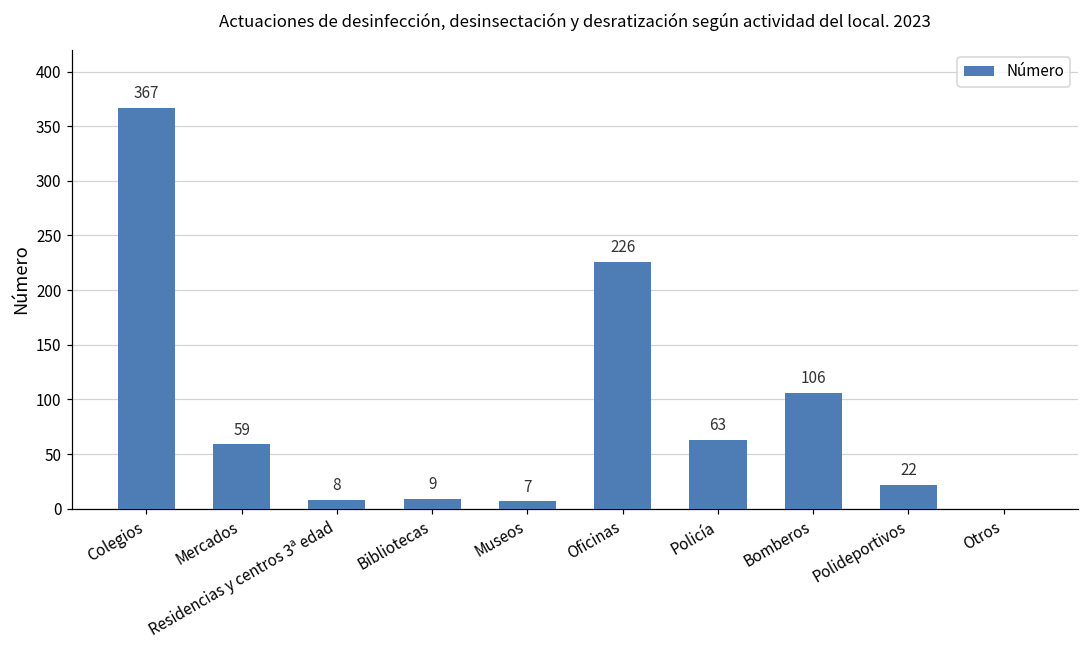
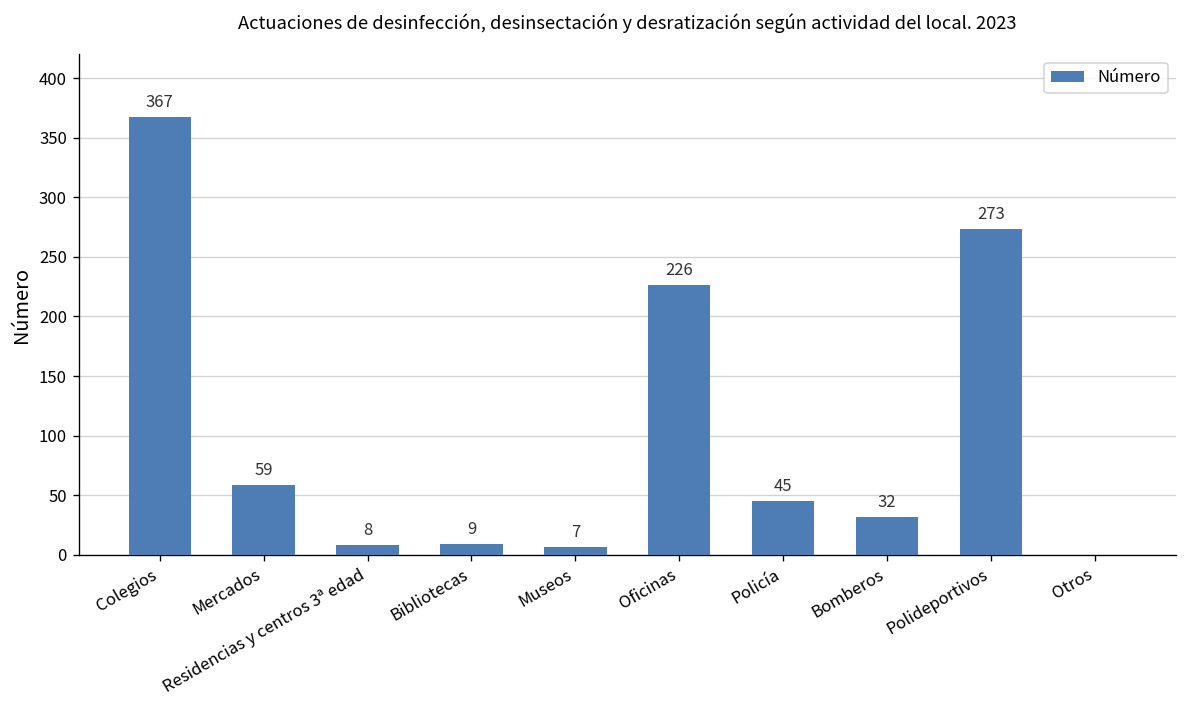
  {
    "Colegios": 367,
    "Mercados": 59,
    "Residencias y centros 3ª edad": 8,
    "Bibliotecas": 9,
    "Museos": 7,
    "Oficinas": 226,
-   "Policía": 63,
-   "Bomberos": 106,
-   "Polideportivos": 22
+   "Policía": 45,
+   "Bomberos": 32,
+   "Polideportivos": 273
  }
